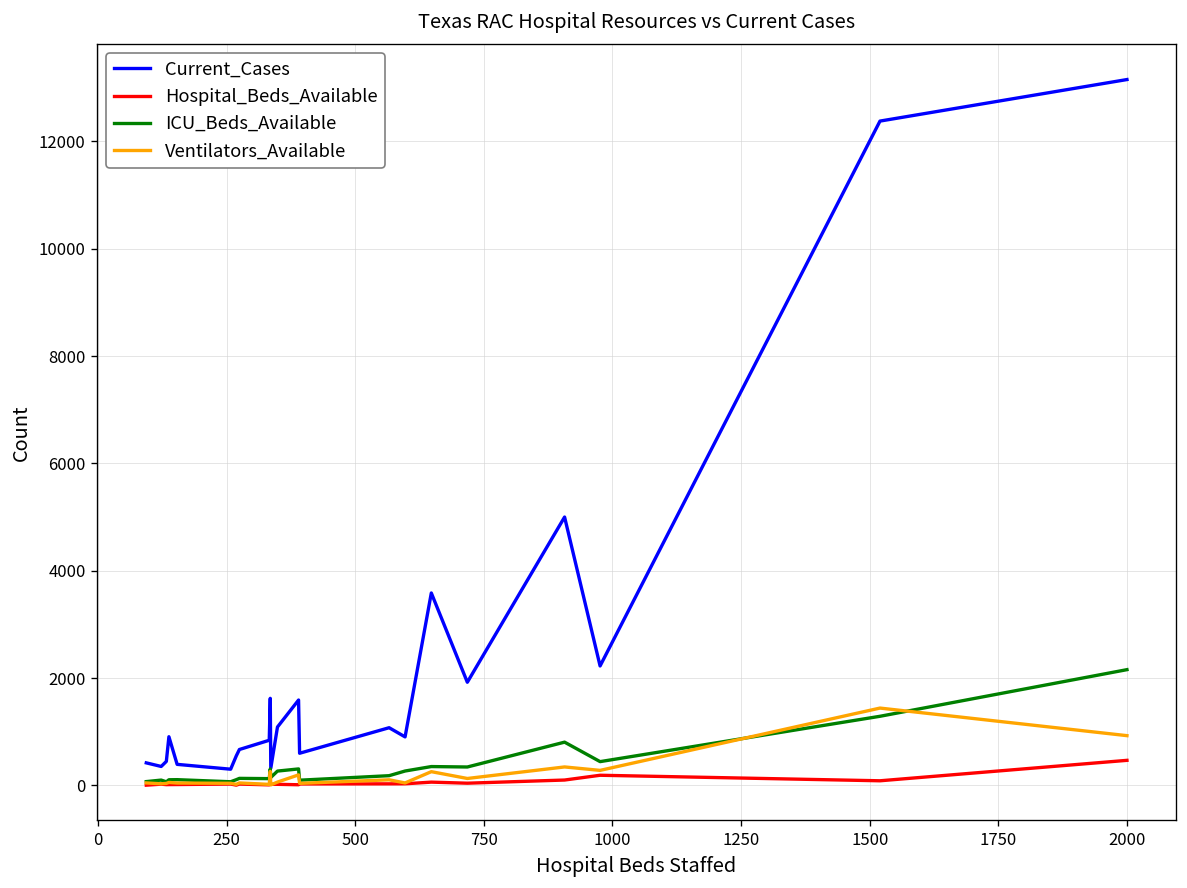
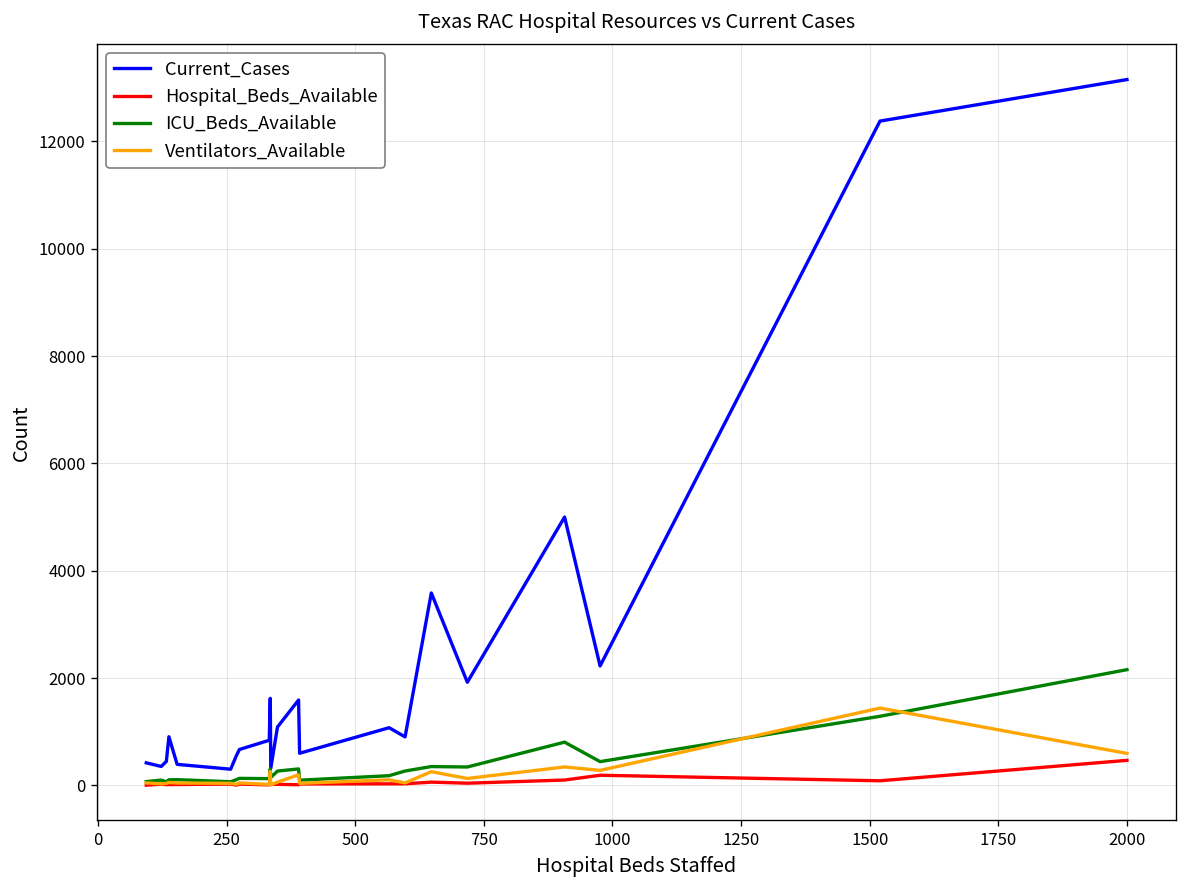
  {
    "Current_Cases": {
      "2000": 13200
    },
    "Hospital_Beds_Available": {
      "2000": 500
    },
    "ICU_Beds_Available": {
      "2000": 2200
    },
    "Ventilators_Available": {
-     "2000": 900
+     "2000": 600
    }
  }
